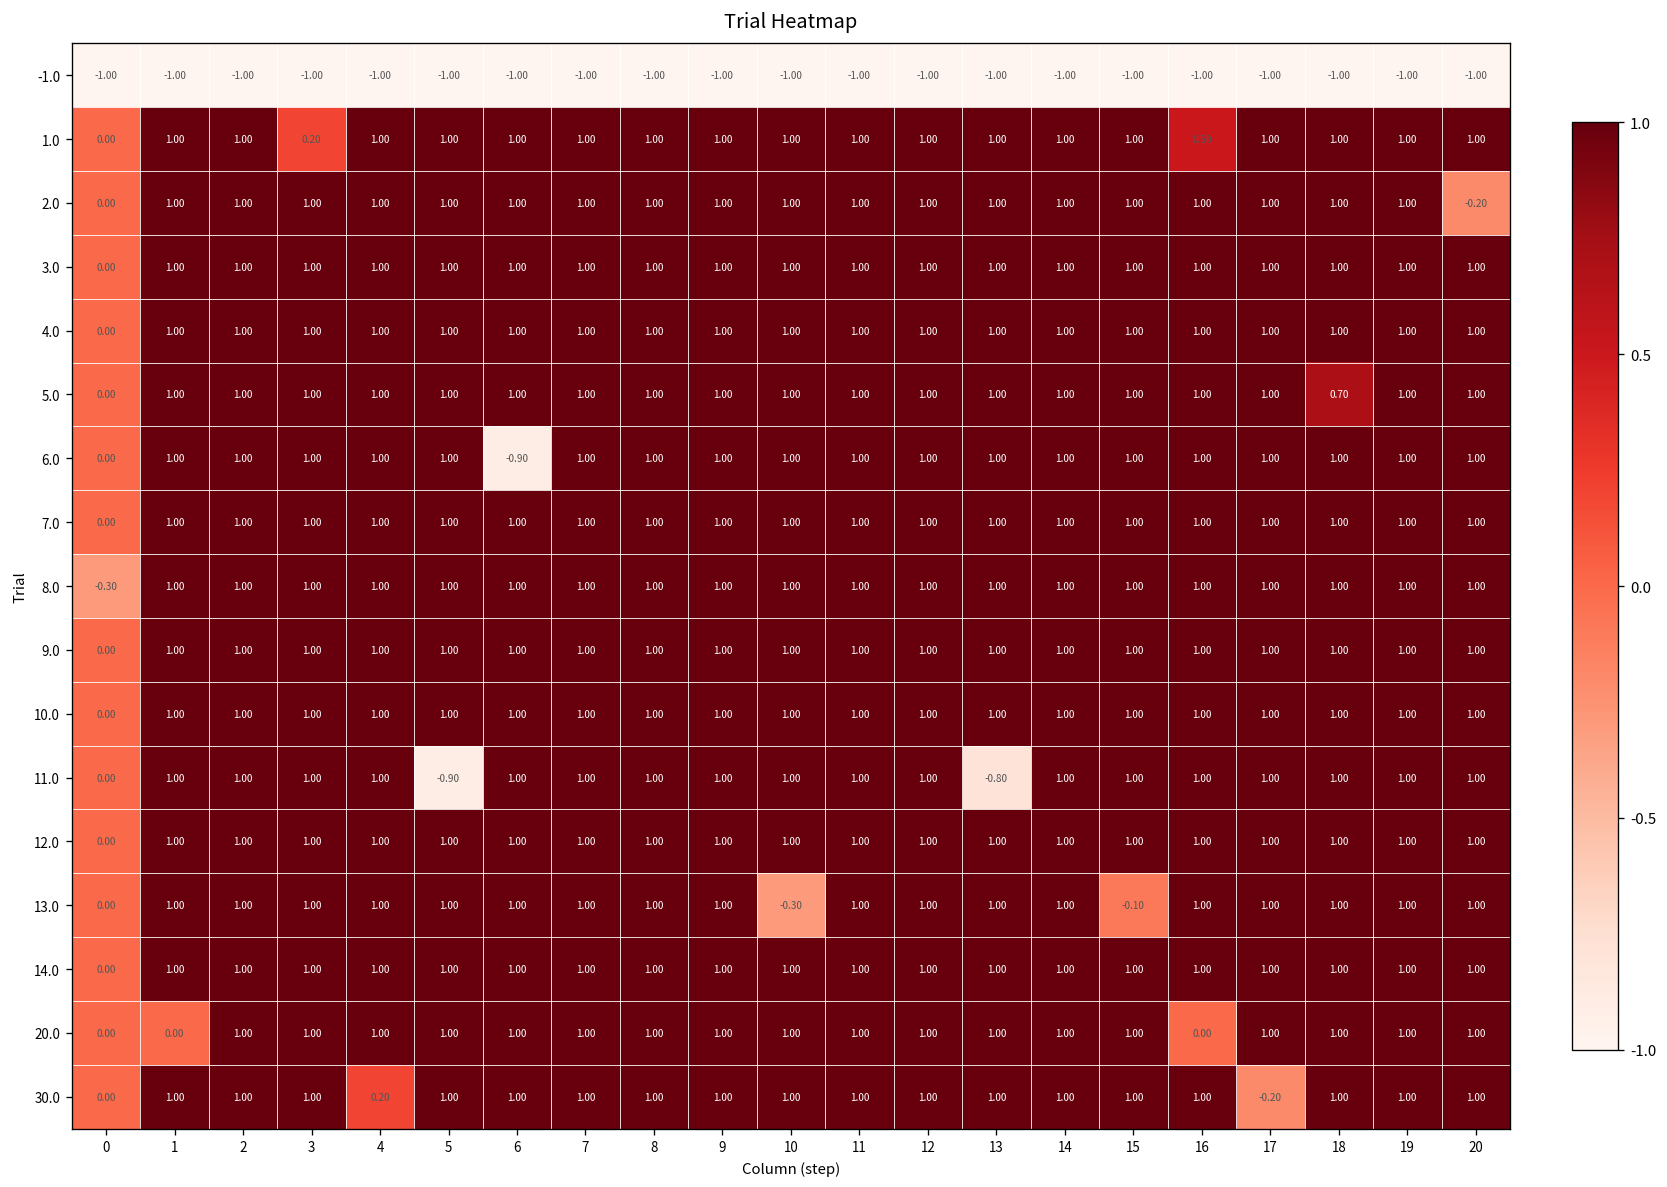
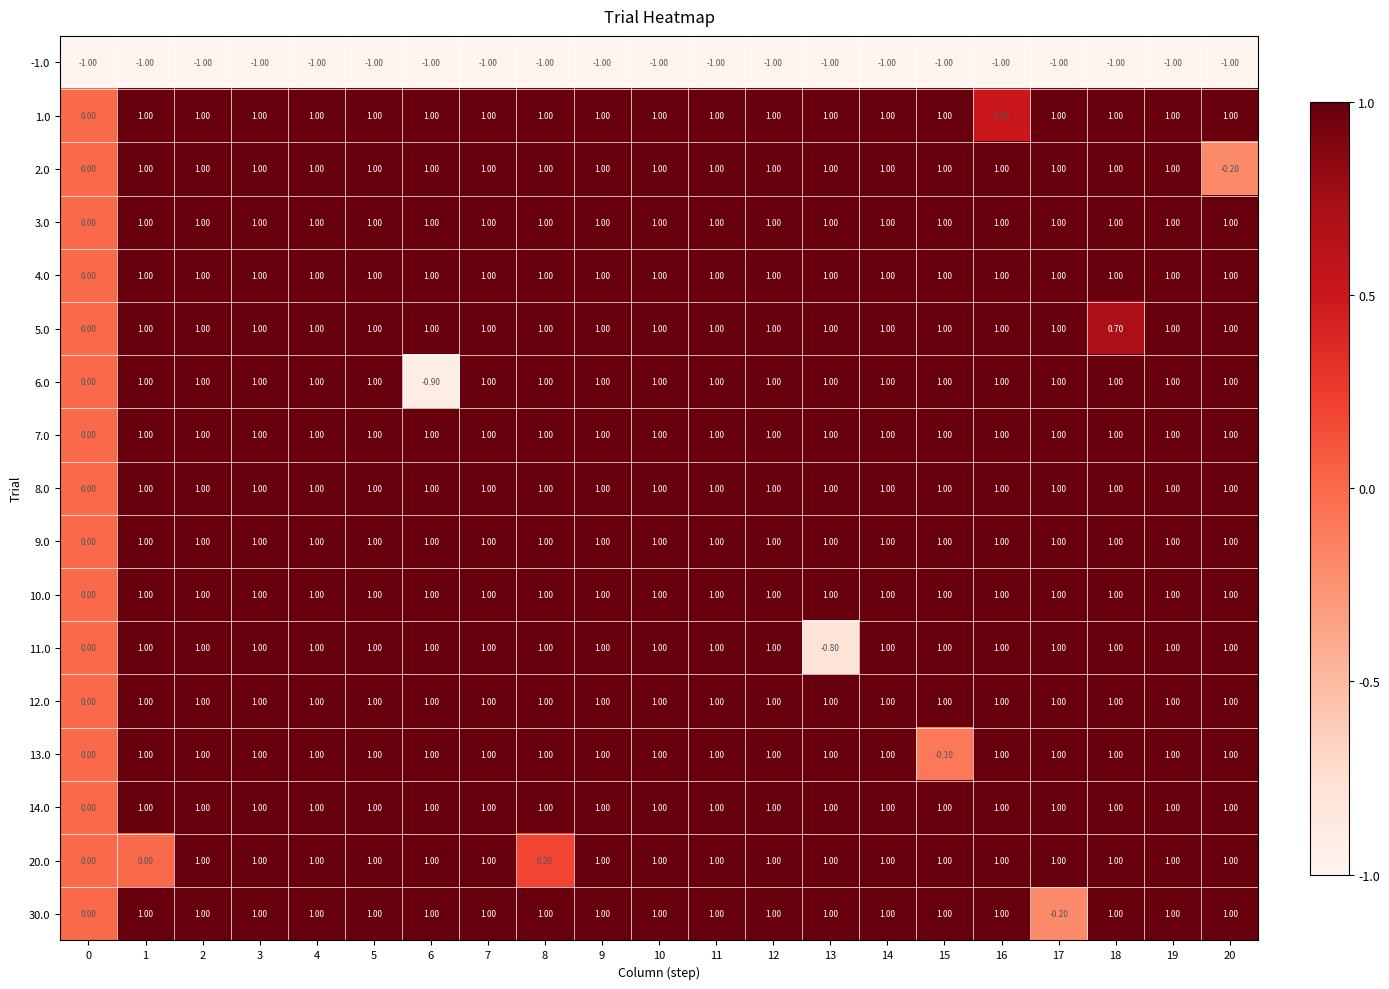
  {
    "1.0": {
      "0": 0.00,
      "1": 1.00,
      "2": 1.00,
-     "3": 0.20,
+     "3": 1.00,
      "4": 1.00,
      "5": 1.00,
      "6": 1.00,
      "7": 1.00,
      "8": 1.00,
      "9": 1.00,
      "10": 1.00,
      "11": 1.00,
      "12": 1.00,
      "13": 1.00,
      "14": 1.00,
      "15": 1.00,
      "16": 0.50,
      "17": 1.00,
      "18": 1.00,
      "19": 1.00,
      "20": 1.00
    },
    "8.0": {
-     "0": -0.30,
+     "0": 0.00,
      "1": 1.00,
      "2": 1.00,
      "3": 1.00,
      "4": 1.00,
      "5": 1.00,
      "6": 1.00,
      "7": 1.00,
      "8": 1.00,
      "9": 1.00,
      "10": 1.00,
      "11": 1.00,
      "12": 1.00,
      "13": 1.00,
      "14": 1.00,
      "15": 1.00,
      "16": 1.00,
      "17": 1.00,
      "18": 1.00,
      "19": 1.00,
      "20": 1.00
    },
    "11.0": {
      "0": 0.00,
      "1": 1.00,
      "2": 1.00,
      "3": 1.00,
      "4": 1.00,
-     "5": -0.90,
+     "5": 1.00,
      "6": 1.00,
      "7": 1.00,
      "8": 1.00,
      "9": 1.00,
      "10": 1.00,
      "11": 1.00,
      "12": 1.00,
      "13": -0.80,
      "14": 1.00,
      "15": 1.00,
      "16": 1.00,
      "17": 1.00,
      "18": 1.00,
      "19": 1.00,
      "20": 1.00
    },
    "13.0": {
      "0": 0.00,
      "1": 1.00,
      "2": 1.00,
      "3": 1.00,
      "4": 1.00,
      "5": 1.00,
      "6": 1.00,
      "7": 1.00,
      "8": 1.00,
      "9": 1.00,
-     "10": -0.30,
+     "10": 1.00,
      "11": 1.00,
      "12": 1.00,
      "13": 1.00,
      "14": 1.00,
      "15": -0.10,
      "16": 1.00,
      "17": 1.00,
      "18": 1.00,
      "19": 1.00,
      "20": 1.00
    },
    "20.0": {
      "0": 0.00,
      "1": 0.00,
      "2": 1.00,
      "3": 1.00,
      "4": 1.00,
      "5": 1.00,
      "6": 1.00,
      "7": 1.00,
-     "8": 1.00,
+     "8": 0.20,
      "9": 1.00,
      "10": 1.00,
      "11": 1.00,
      "12": 1.00,
      "13": 1.00,
      "14": 1.00,
      "15": 1.00,
-     "16": 0.00,
+     "16": 1.00,
      "17": 1.00,
      "18": 1.00,
      "19": 1.00,
      "20": 1.00
    },
    "30.0": {
      "0": 0.00,
      "1": 1.00,
      "2": 1.00,
      "3": 1.00,
-     "4": 0.20,
+     "4": 1.00,
      "5": 1.00,
      "6": 1.00,
      "7": 1.00,
      "8": 1.00,
      "9": 1.00,
      "10": 1.00,
      "11": 1.00,
      "12": 1.00,
      "13": 1.00,
      "14": 1.00,
      "15": 1.00,
      "16": 1.00,
      "17": -0.20,
      "18": 1.00,
      "19": 1.00,
      "20": 1.00
    }
  }
